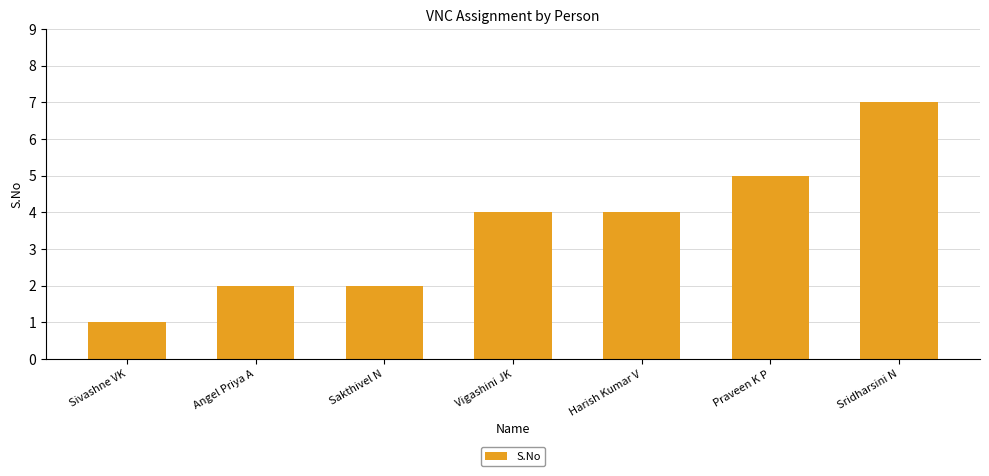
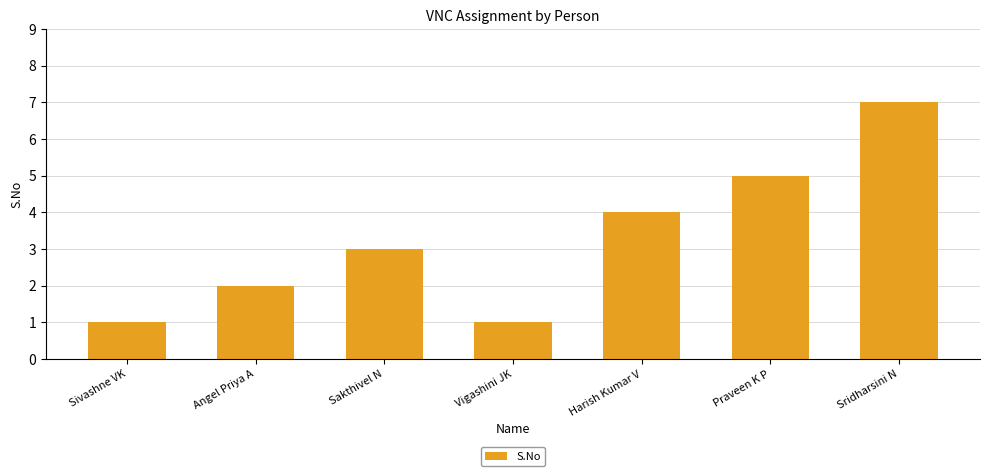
  {
    "Sivashne VK": 1,
    "Angel Priya A": 2,
-   "Sakthivel N": 2,
-   "Vigashini JK": 4,
+   "Sakthivel N": 3,
+   "Vigashini JK": 1,
    "Harish Kumar V": 4,
    "Praveen K P": 5,
    "Sridharsini N": 7
  }
